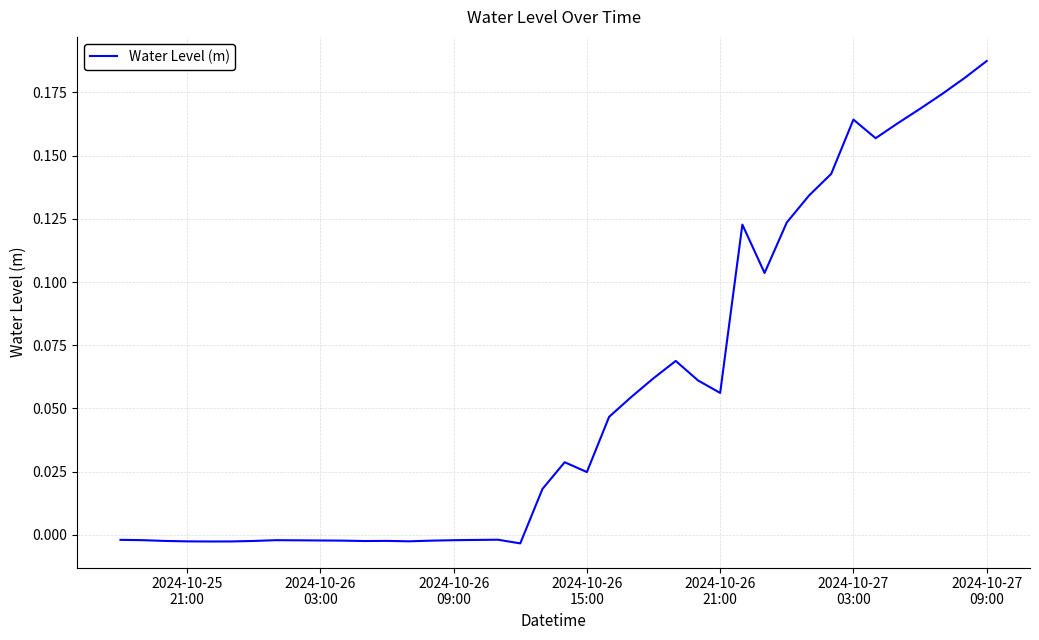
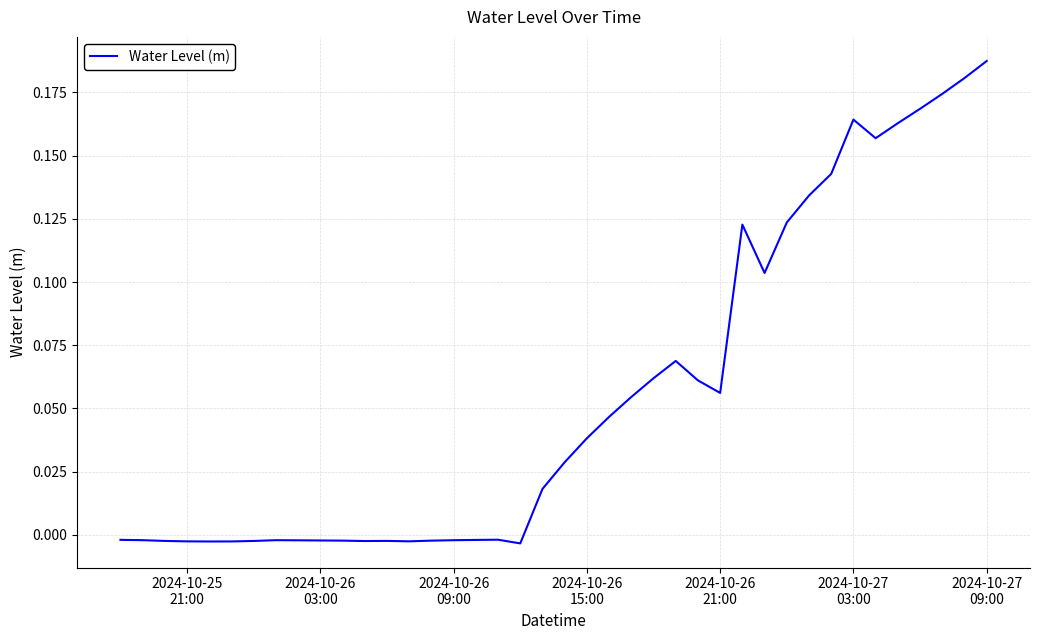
  {
    "2024-10-25 21:00": -0.003,
    "2024-10-26 03:00": -0.002,
    "2024-10-26 09:00": -0.002,
-   "2024-10-26 15:00": 0.025,
+   "2024-10-26 15:00": 0.038,
    "2024-10-26 21:00": 0.056,
    "2024-10-27 03:00": 0.164,
    "2024-10-27 09:00": 0.187
  }
